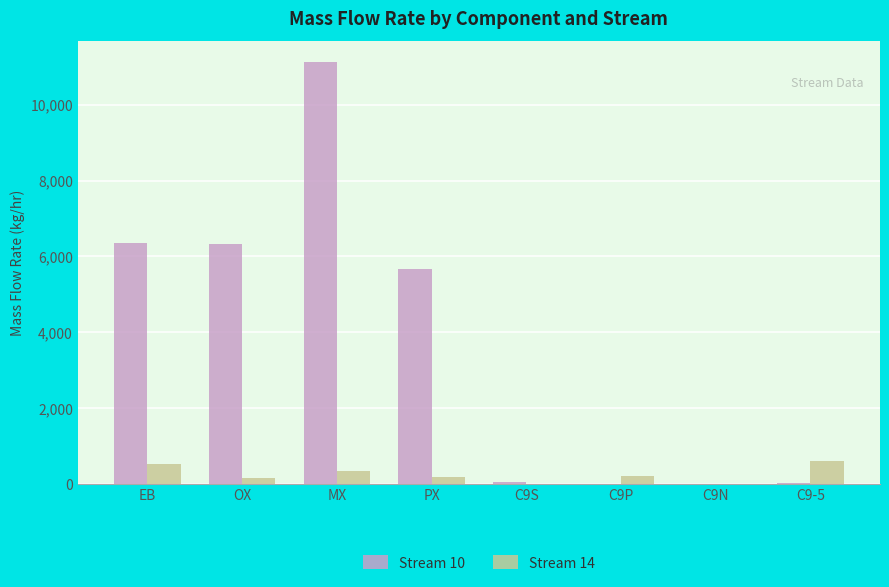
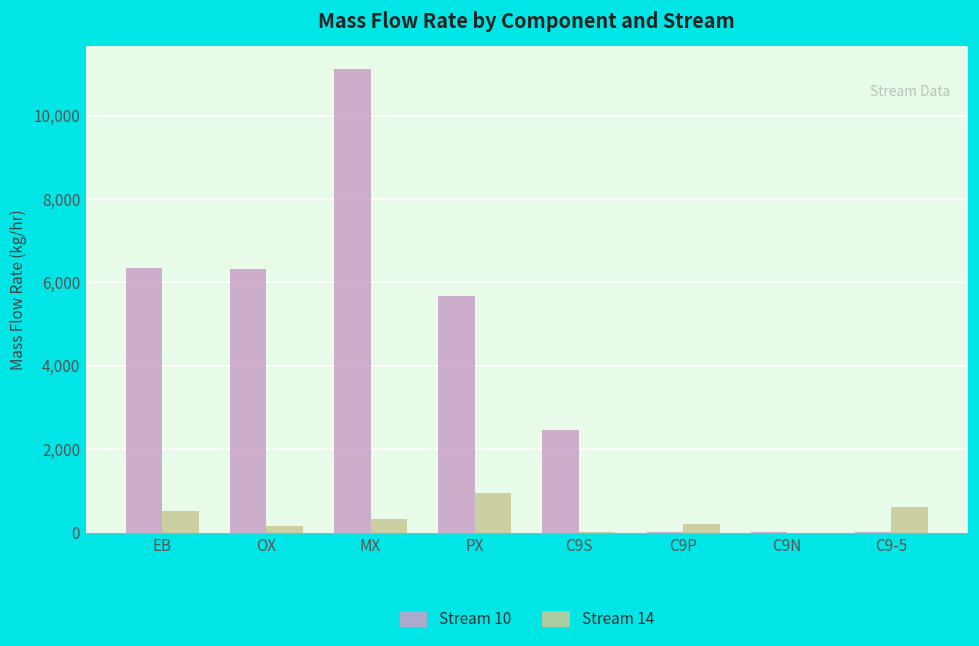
  {
    "Stream 10": {
      "EB": "6,300",
      "OX": "6,300",
      "MX": "11,100",
      "PX": "5,700",
-     "C9S": "100"
+     "C9S": "2,500"
    },
    "Stream 14": {
      "EB": "500",
      "OX": "200",
      "MX": "300",
-     "PX": "200",
+     "PX": "1,000",
      "C9P": "200",
      "C9-5": "600"
    }
  }
